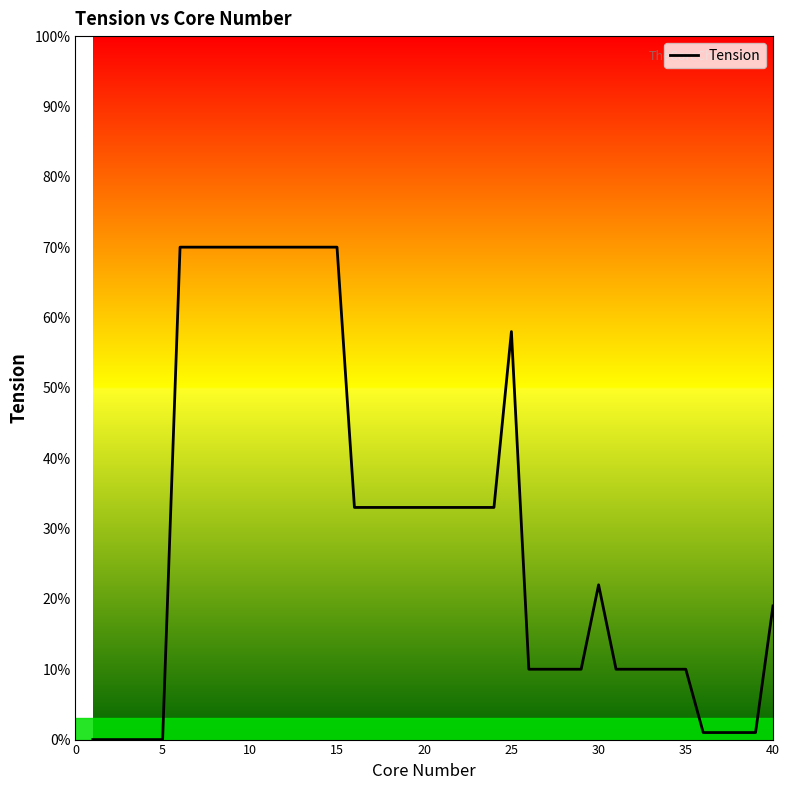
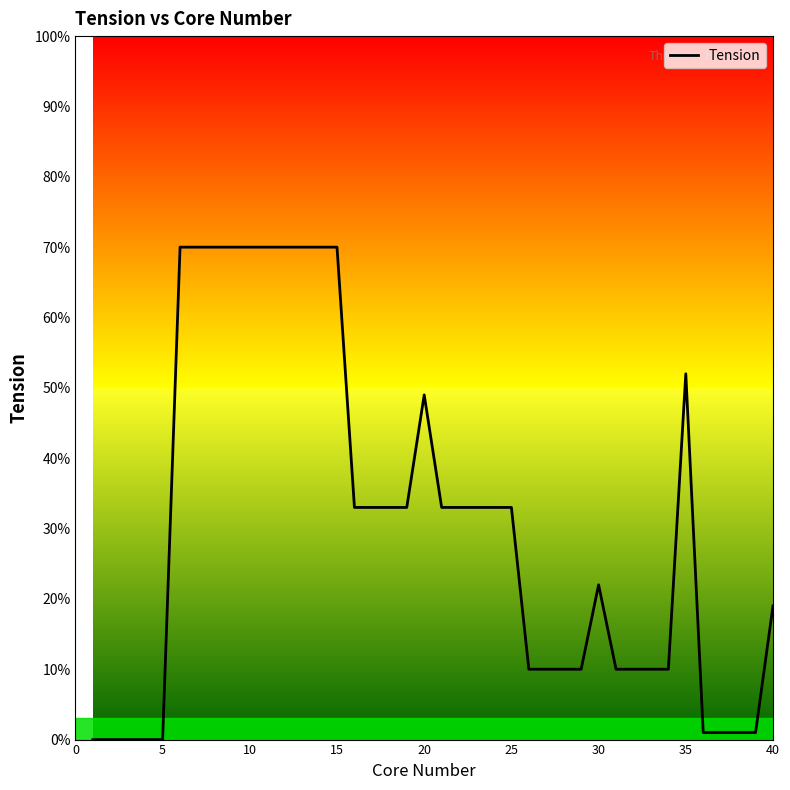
  {
    "10": "70%",
    "15": "70%",
-   "20": "33%",
-   "25": "58%",
+   "20": "49%",
+   "25": "33%",
    "30": "22%",
-   "35": "10%",
+   "35": "52%",
    "40": "19%"
  }
